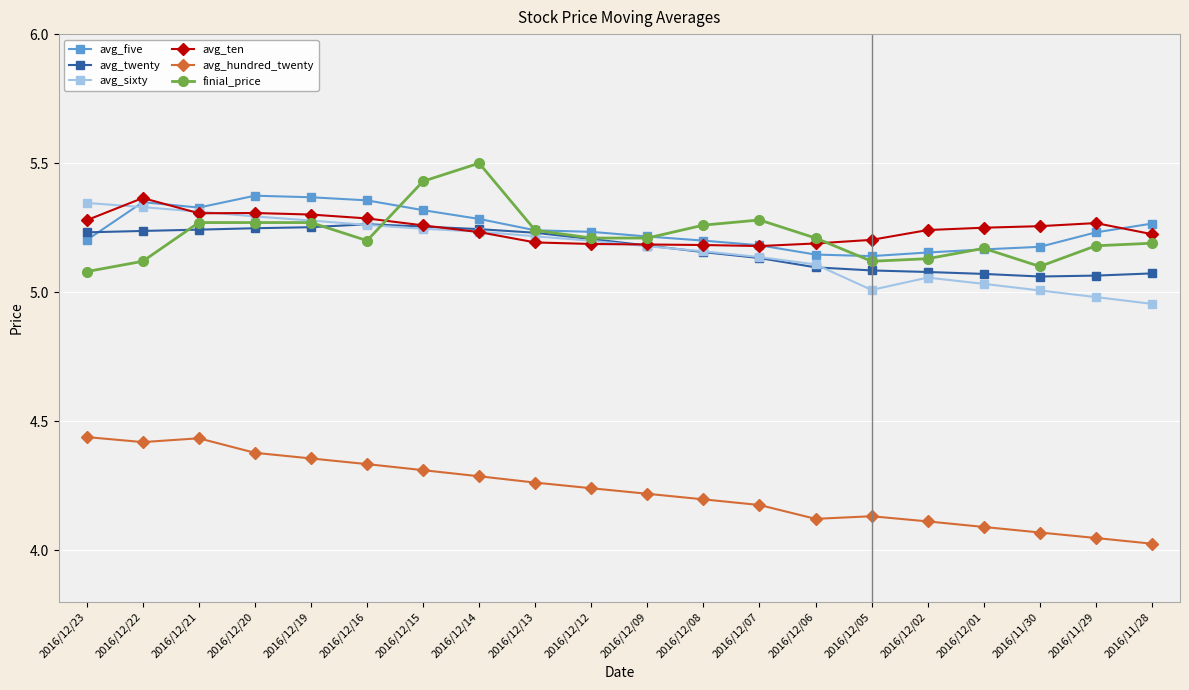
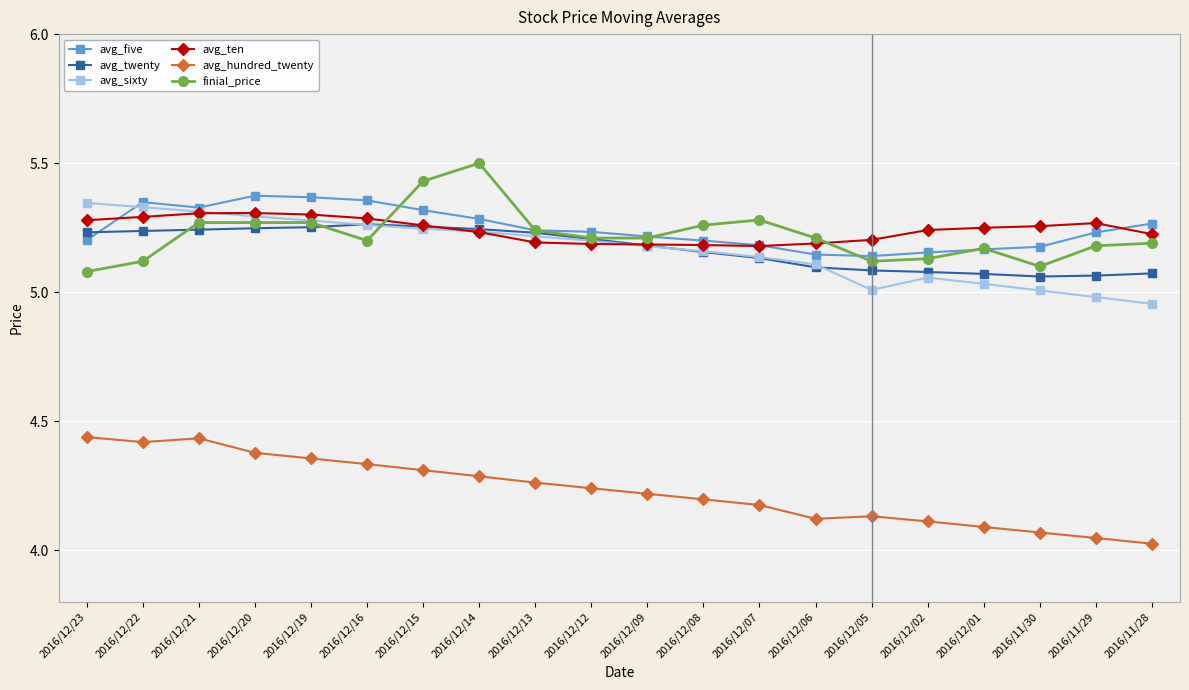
  {
    "avg_five": {
      "2016/12/23": 5.20,
      "2016/12/22": 5.35,
      "2016/12/21": 5.33,
      "2016/12/20": 5.37,
      "2016/12/19": 5.37,
      "2016/12/16": 5.36,
      "2016/12/15": 5.32,
      "2016/12/14": 5.28,
      "2016/12/12": 5.23,
      "2016/12/08": 5.20,
      "2016/12/06": 5.15,
      "2016/12/05": 5.14,
      "2016/12/02": 5.15,
      "2016/11/30": 5.18,
      "2016/11/29": 5.23,
      "2016/11/28": 5.27
    },
    "avg_twenty": {
      "2016/12/23": 5.23,
      "2016/12/22": 5.24,
      "2016/12/21": 5.24,
      "2016/12/20": 5.25,
      "2016/12/19": 5.25,
      "2016/12/14": 5.24,
      "2016/12/06": 5.10,
      "2016/12/05": 5.08,
      "2016/12/02": 5.08,
      "2016/12/01": 5.07,
      "2016/11/30": 5.06,
      "2016/11/29": 5.06,
      "2016/11/28": 5.07
    },
    "avg_sixty": {
      "2016/12/23": 5.35,
      "2016/12/22": 5.33,
      "2016/12/20": 5.29,
      "2016/12/13": 5.22,
      "2016/12/06": 5.11,
      "2016/12/05": 5.01,
      "2016/12/02": 5.06,
      "2016/12/01": 5.03,
      "2016/11/30": 5.01,
      "2016/11/29": 4.98,
      "2016/11/28": 4.96
    },
    "avg_ten": {
      "2016/12/23": 5.28,
-     "2016/12/22": 5.37,
+     "2016/12/22": 5.29,
      "2016/12/20": 5.31,
      "2016/12/19": 5.30,
      "2016/12/16": 5.29,
      "2016/12/13": 5.19,
      "2016/12/12": 5.19,
      "2016/12/08": 5.18,
      "2016/12/06": 5.19,
      "2016/12/05": 5.20,
      "2016/12/02": 5.24,
      "2016/12/01": 5.25,
      "2016/11/30": 5.26,
      "2016/11/29": 5.27,
      "2016/11/28": 5.23
    },
    "avg_hundred_twenty": {
      "2016/12/23": 4.44,
      "2016/12/22": 4.42,
      "2016/12/21": 4.43,
      "2016/12/20": 4.38,
      "2016/12/19": 4.36,
      "2016/12/16": 4.33,
      "2016/12/15": 4.31,
      "2016/12/14": 4.29,
      "2016/12/13": 4.26,
      "2016/12/12": 4.24,
      "2016/12/09": 4.22,
      "2016/12/08": 4.20,
      "2016/12/07": 4.18,
      "2016/12/06": 4.12,
      "2016/12/05": 4.13,
      "2016/12/02": 4.11,
      "2016/12/01": 4.09,
      "2016/11/30": 4.07,
      "2016/11/29": 4.05,
      "2016/11/28": 4.03
    },
    "finial_price": {
      "2016/12/23": 5.08,
      "2016/12/22": 5.12,
      "2016/12/21": 5.27,
      "2016/12/20": 5.27,
      "2016/12/16": 5.20,
      "2016/12/15": 5.43,
      "2016/12/14": 5.50,
      "2016/12/08": 5.26,
      "2016/12/07": 5.28,
      "2016/12/06": 5.21,
      "2016/12/05": 5.12,
      "2016/12/02": 5.13,
      "2016/11/30": 5.10,
      "2016/11/29": 5.18,
      "2016/11/28": 5.19
    }
  }
